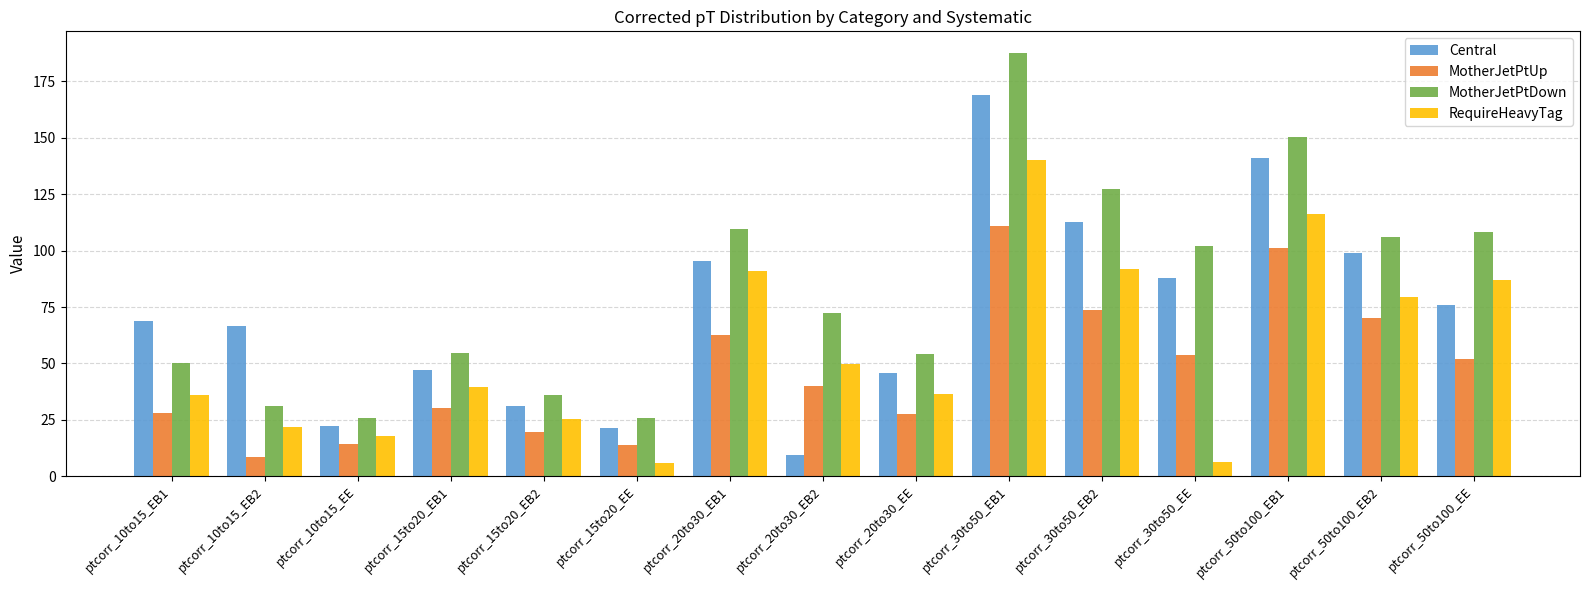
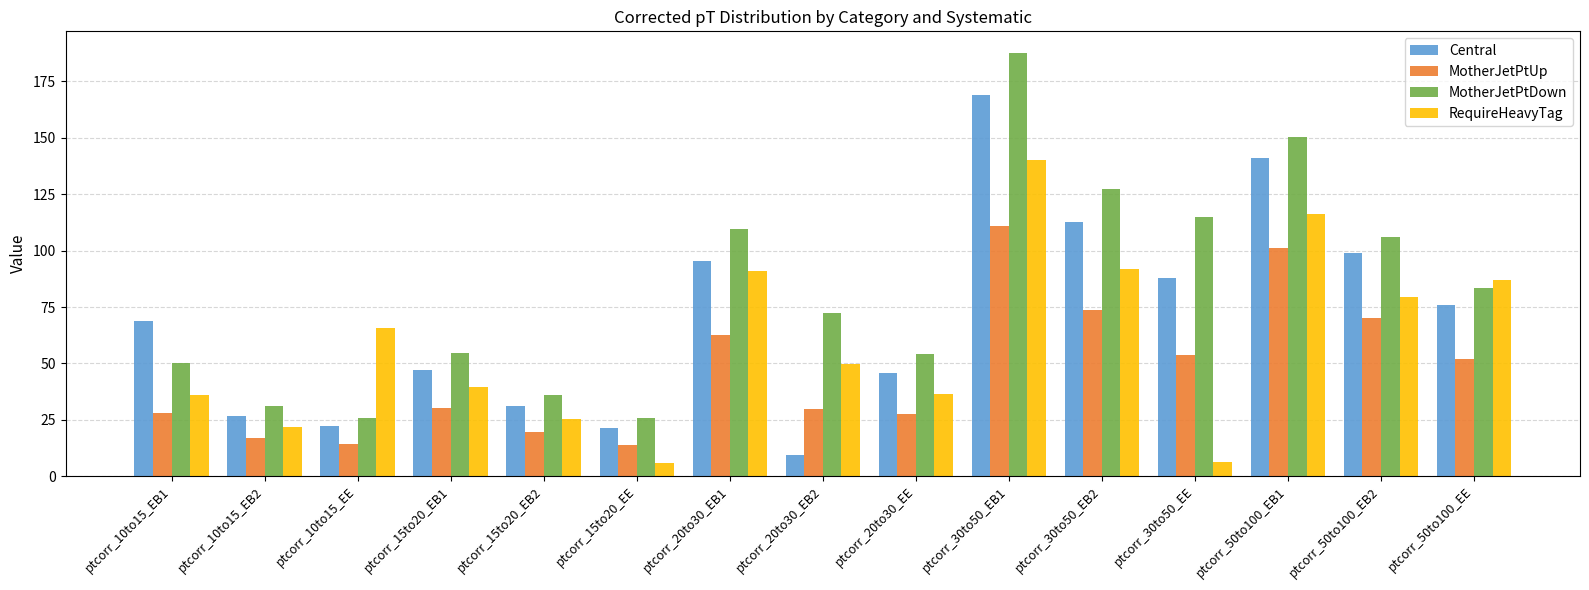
  {
    "Central": {
      "ptcorr_10to15_EB1": 69,
-     "ptcorr_10to15_EB2": 67,
+     "ptcorr_10to15_EB2": 27,
      "ptcorr_10to15_EE": 22,
      "ptcorr_15to20_EB1": 47,
      "ptcorr_15to20_EB2": 31,
      "ptcorr_15to20_EE": 22,
      "ptcorr_20to30_EB1": 95,
      "ptcorr_20to30_EB2": 9,
      "ptcorr_20to30_EE": 46,
      "ptcorr_30to50_EB1": 169,
      "ptcorr_30to50_EB2": 113,
      "ptcorr_30to50_EE": 88,
      "ptcorr_50to100_EB1": 141,
      "ptcorr_50to100_EB2": 99,
      "ptcorr_50to100_EE": 76
    },
    "MotherJetPtUp": {
      "ptcorr_10to15_EB1": 28,
-     "ptcorr_10to15_EB2": 9,
+     "ptcorr_10to15_EB2": 17,
      "ptcorr_10to15_EE": 14,
      "ptcorr_15to20_EB1": 30,
      "ptcorr_15to20_EB2": 20,
      "ptcorr_15to20_EE": 14,
      "ptcorr_20to30_EB1": 62,
-     "ptcorr_20to30_EB2": 40,
+     "ptcorr_20to30_EB2": 30,
      "ptcorr_20to30_EE": 28,
      "ptcorr_30to50_EB1": 111,
      "ptcorr_30to50_EB2": 74,
      "ptcorr_30to50_EE": 54,
      "ptcorr_50to100_EB1": 101,
      "ptcorr_50to100_EB2": 70,
      "ptcorr_50to100_EE": 52
    },
    "MotherJetPtDown": {
      "ptcorr_10to15_EB1": 50,
      "ptcorr_10to15_EB2": 31,
      "ptcorr_10to15_EE": 26,
      "ptcorr_15to20_EB1": 55,
      "ptcorr_15to20_EB2": 36,
      "ptcorr_15to20_EE": 26,
      "ptcorr_20to30_EB1": 109,
      "ptcorr_20to30_EB2": 72,
      "ptcorr_20to30_EE": 54,
      "ptcorr_30to50_EB1": 188,
      "ptcorr_30to50_EB2": 127,
-     "ptcorr_30to50_EE": 102,
+     "ptcorr_30to50_EE": 115,
      "ptcorr_50to100_EB1": 150,
      "ptcorr_50to100_EB2": 106,
-     "ptcorr_50to100_EE": 108
+     "ptcorr_50to100_EE": 83
    },
    "RequireHeavyTag": {
      "ptcorr_10to15_EB1": 36,
      "ptcorr_10to15_EB2": 22,
-     "ptcorr_10to15_EE": 18,
+     "ptcorr_10to15_EE": 66,
      "ptcorr_15to20_EB1": 40,
      "ptcorr_15to20_EB2": 26,
      "ptcorr_15to20_EE": 6,
      "ptcorr_20to30_EB1": 91,
      "ptcorr_20to30_EB2": 50,
      "ptcorr_20to30_EE": 37,
      "ptcorr_30to50_EB1": 140,
      "ptcorr_30to50_EB2": 92,
      "ptcorr_30to50_EE": 6,
      "ptcorr_50to100_EB1": 116,
      "ptcorr_50to100_EB2": 79,
      "ptcorr_50to100_EE": 87
    }
  }
